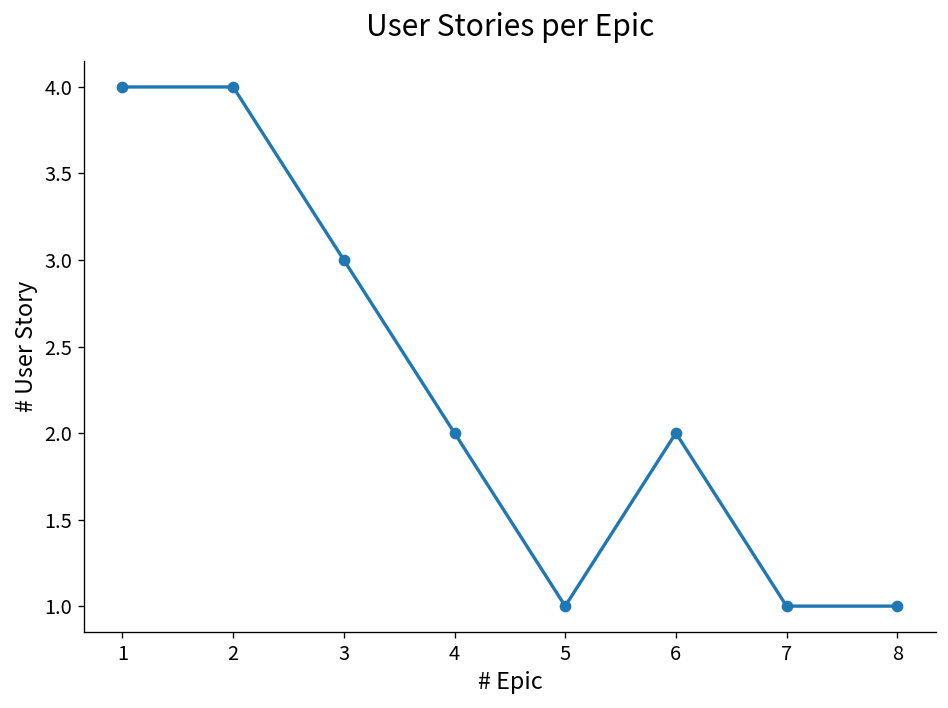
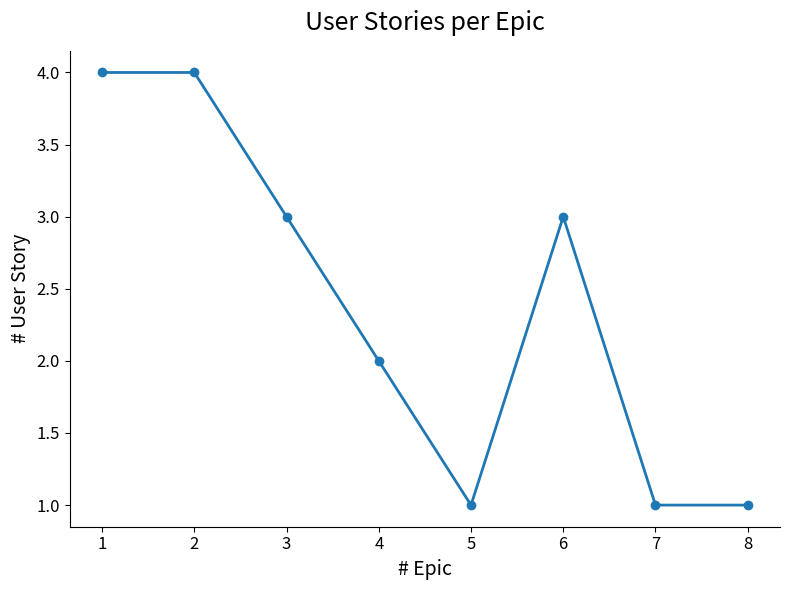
  {
    "1": 4,
    "2": 4,
    "3": 3,
    "4": 2,
    "5": 1,
-   "6": 2,
+   "6": 3,
    "7": 1,
    "8": 1
  }
